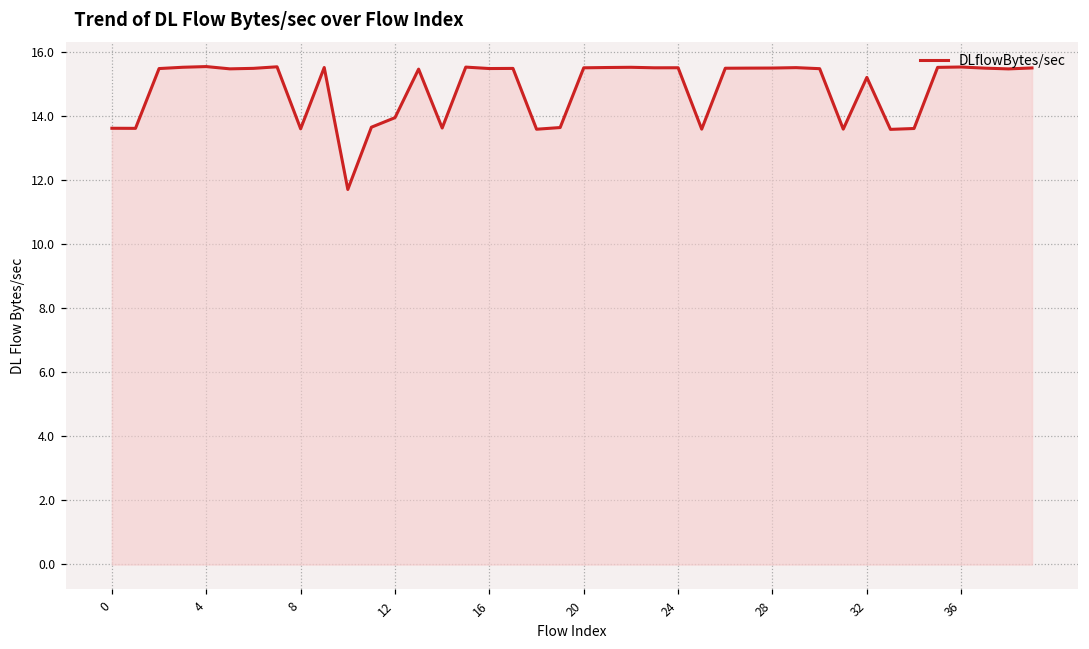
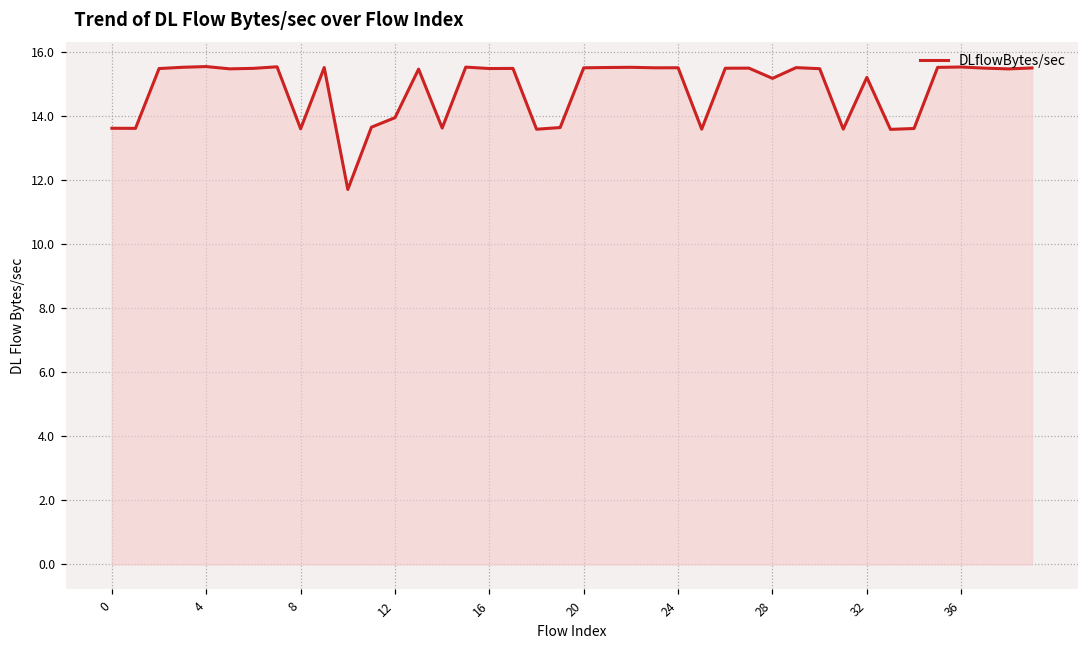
  {
    "0": 13.6,
    "4": 15.6,
    "8": 13.6,
    "12": 14.0,
    "16": 15.5,
    "20": 15.5,
    "24": 15.5,
-   "28": 15.5,
+   "28": 15.2,
    "32": 15.2,
    "36": 15.5
  }
